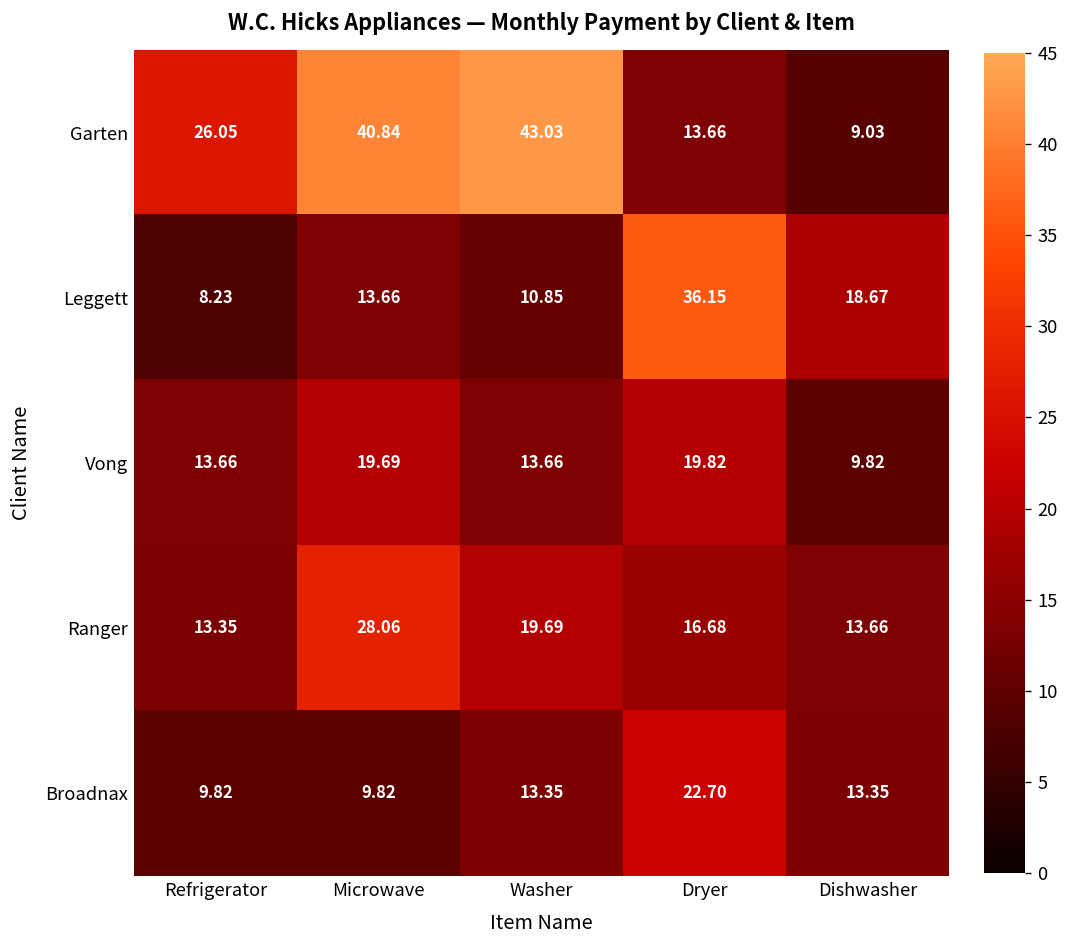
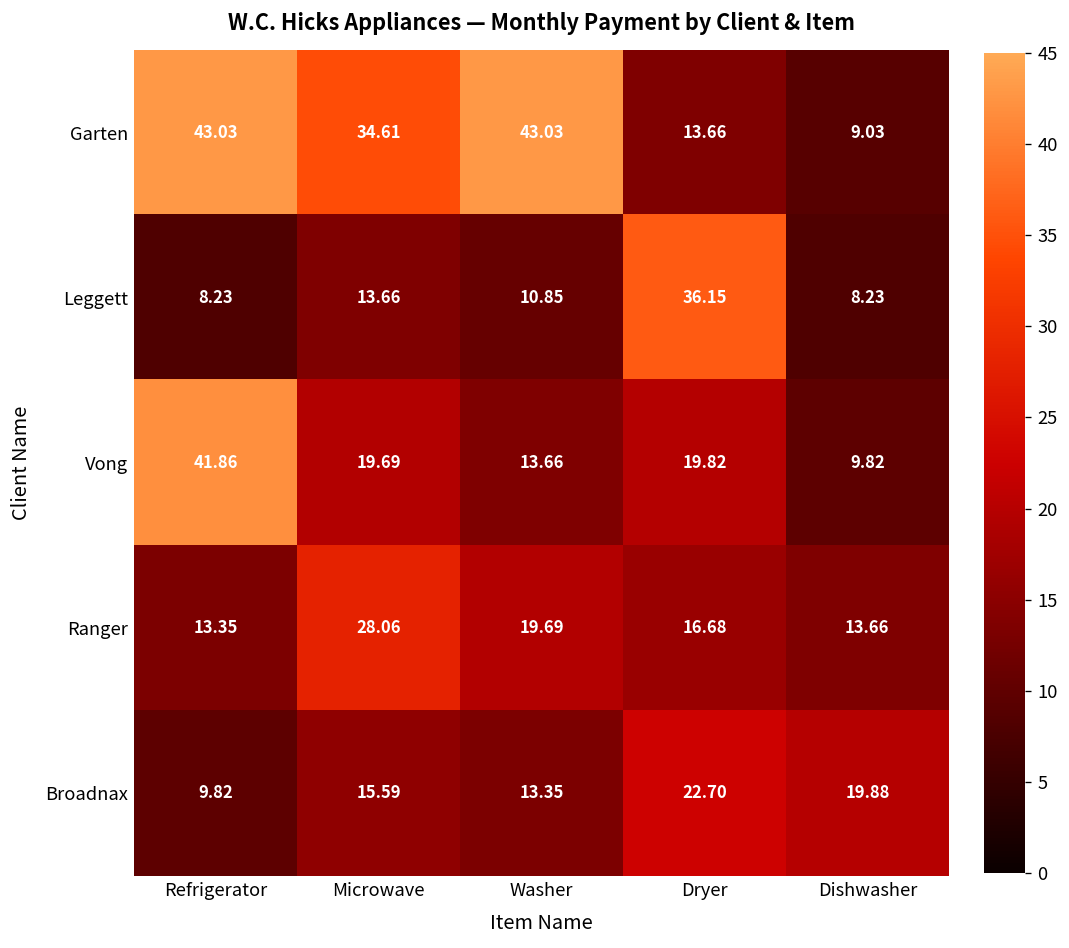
  {
    "Garten": {
-     "Refrigerator": 26.05,
-     "Microwave": 40.84,
+     "Refrigerator": 43.03,
+     "Microwave": 34.61,
      "Washer": 43.03,
      "Dryer": 13.66,
      "Dishwasher": 9.03
    },
    "Leggett": {
      "Refrigerator": 8.23,
      "Microwave": 13.66,
      "Washer": 10.85,
      "Dryer": 36.15,
-     "Dishwasher": 18.67
+     "Dishwasher": 8.23
    },
    "Vong": {
-     "Refrigerator": 13.66,
+     "Refrigerator": 41.86,
      "Microwave": 19.69,
      "Washer": 13.66,
      "Dryer": 19.82,
      "Dishwasher": 9.82
    },
    "Ranger": {
      "Refrigerator": 13.35,
      "Microwave": 28.06,
      "Washer": 19.69,
      "Dryer": 16.68,
      "Dishwasher": 13.66
    },
    "Broadnax": {
      "Refrigerator": 9.82,
-     "Microwave": 9.82,
+     "Microwave": 15.59,
      "Washer": 13.35,
      "Dryer": 22.70,
-     "Dishwasher": 13.35
+     "Dishwasher": 19.88
    }
  }
